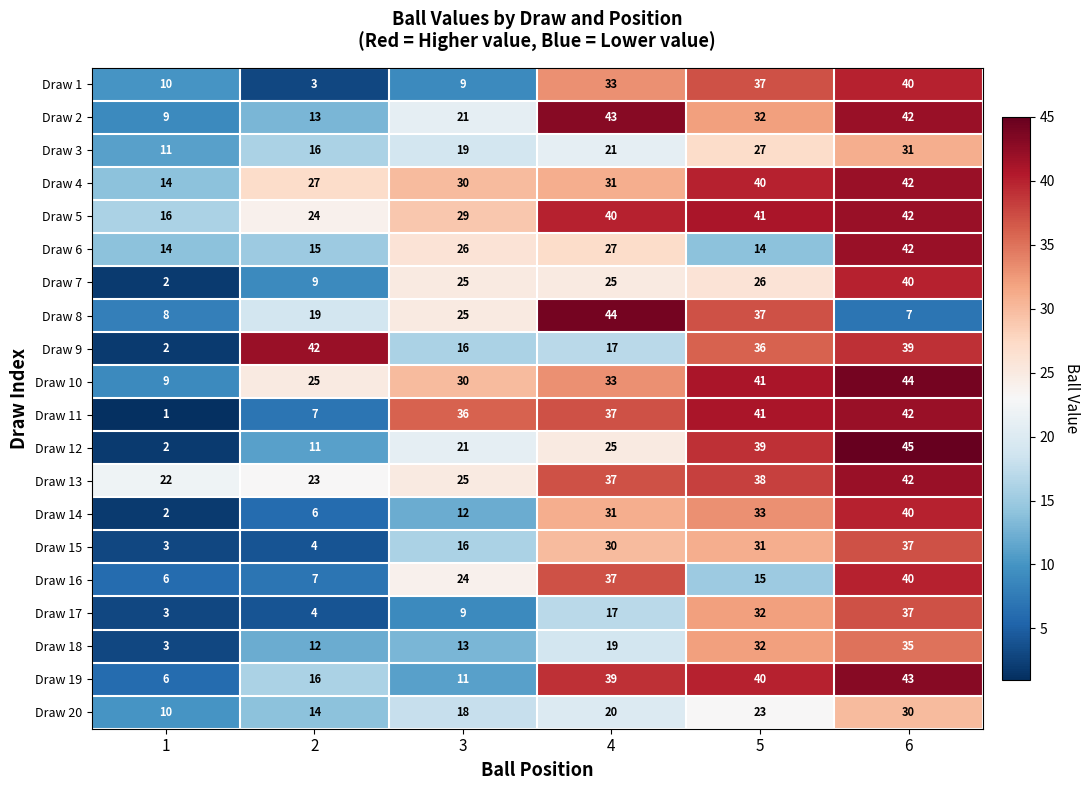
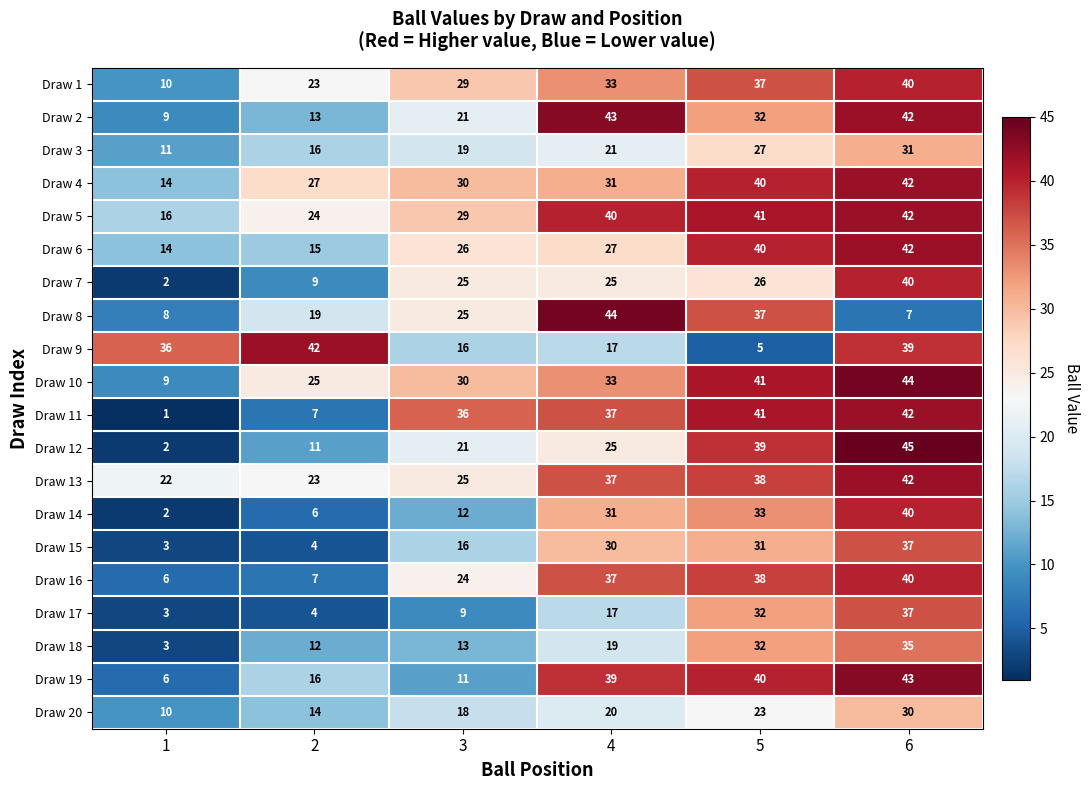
  {
    "Draw 1": {
      "1": 10,
-     "2": 3,
-     "3": 9,
+     "2": 23,
+     "3": 29,
      "4": 33,
      "5": 37,
      "6": 40
    },
    "Draw 2": {
      "1": 9,
      "2": 13,
      "3": 21,
      "4": 43,
      "5": 32,
      "6": 42
    },
    "Draw 3": {
      "1": 11,
      "2": 16,
      "3": 19,
      "4": 21,
      "5": 27,
      "6": 31
    },
    "Draw 4": {
      "1": 14,
      "2": 27,
      "3": 30,
      "4": 31,
      "5": 40,
      "6": 42
    },
    "Draw 5": {
      "1": 16,
      "2": 24,
      "3": 29,
      "4": 40,
      "5": 41,
      "6": 42
    },
    "Draw 6": {
      "1": 14,
      "2": 15,
      "3": 26,
      "4": 27,
-     "5": 14,
+     "5": 40,
      "6": 42
    },
    "Draw 7": {
      "1": 2,
      "2": 9,
      "3": 25,
      "4": 25,
      "5": 26,
      "6": 40
    },
    "Draw 8": {
      "1": 8,
      "2": 19,
      "3": 25,
      "4": 44,
      "5": 37,
      "6": 7
    },
    "Draw 9": {
-     "1": 2,
+     "1": 36,
      "2": 42,
      "3": 16,
      "4": 17,
-     "5": 36,
+     "5": 5,
      "6": 39
    },
    "Draw 10": {
      "1": 9,
      "2": 25,
      "3": 30,
      "4": 33,
      "5": 41,
      "6": 44
    },
    "Draw 11": {
      "1": 1,
      "2": 7,
      "3": 36,
      "4": 37,
      "5": 41,
      "6": 42
    },
    "Draw 12": {
      "1": 2,
      "2": 11,
      "3": 21,
      "4": 25,
      "5": 39,
      "6": 45
    },
    "Draw 13": {
      "1": 22,
      "2": 23,
      "3": 25,
      "4": 37,
      "5": 38,
      "6": 42
    },
    "Draw 14": {
      "1": 2,
      "2": 6,
      "3": 12,
      "4": 31,
      "5": 33,
      "6": 40
    },
    "Draw 15": {
      "1": 3,
      "2": 4,
      "3": 16,
      "4": 30,
      "5": 31,
      "6": 37
    },
    "Draw 16": {
      "1": 6,
      "2": 7,
      "3": 24,
      "4": 37,
-     "5": 15,
+     "5": 38,
      "6": 40
    },
    "Draw 17": {
      "1": 3,
      "2": 4,
      "3": 9,
      "4": 17,
      "5": 32,
      "6": 37
    },
    "Draw 18": {
      "1": 3,
      "2": 12,
      "3": 13,
      "4": 19,
      "5": 32,
      "6": 35
    },
    "Draw 19": {
      "1": 6,
      "2": 16,
      "3": 11,
      "4": 39,
      "5": 40,
      "6": 43
    },
    "Draw 20": {
      "1": 10,
      "2": 14,
      "3": 18,
      "4": 20,
      "5": 23,
      "6": 30
    }
  }
